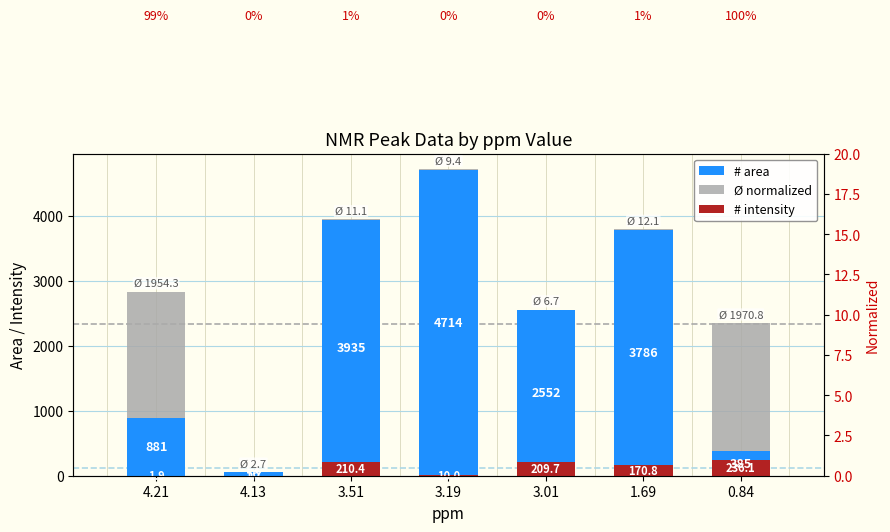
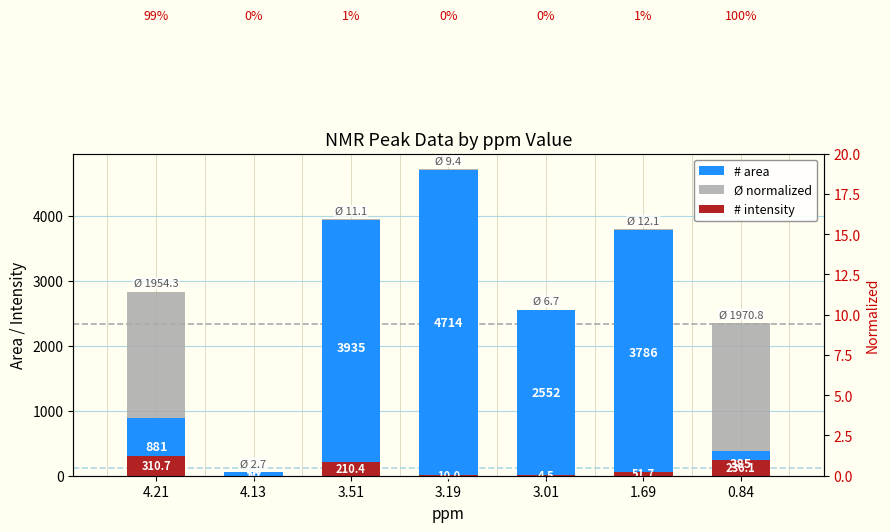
  {
    "# area": {
      "4.21": 881,
      "3.51": 3935,
      "3.01": 2552
    },
    "# intensity": {
-     "4.21": 1.9,
+     "4.21": 310.7,
      "3.19": 10.0,
-     "3.01": 209.7,
-     "1.69": 170.8
+     "3.01": 4.5,
+     "1.69": 51.7
    }
  }
